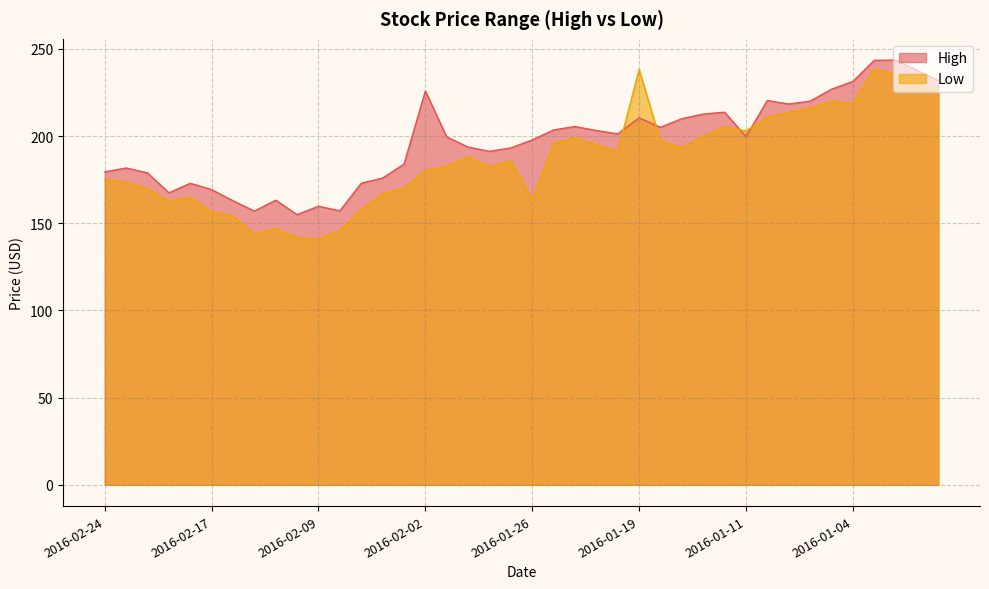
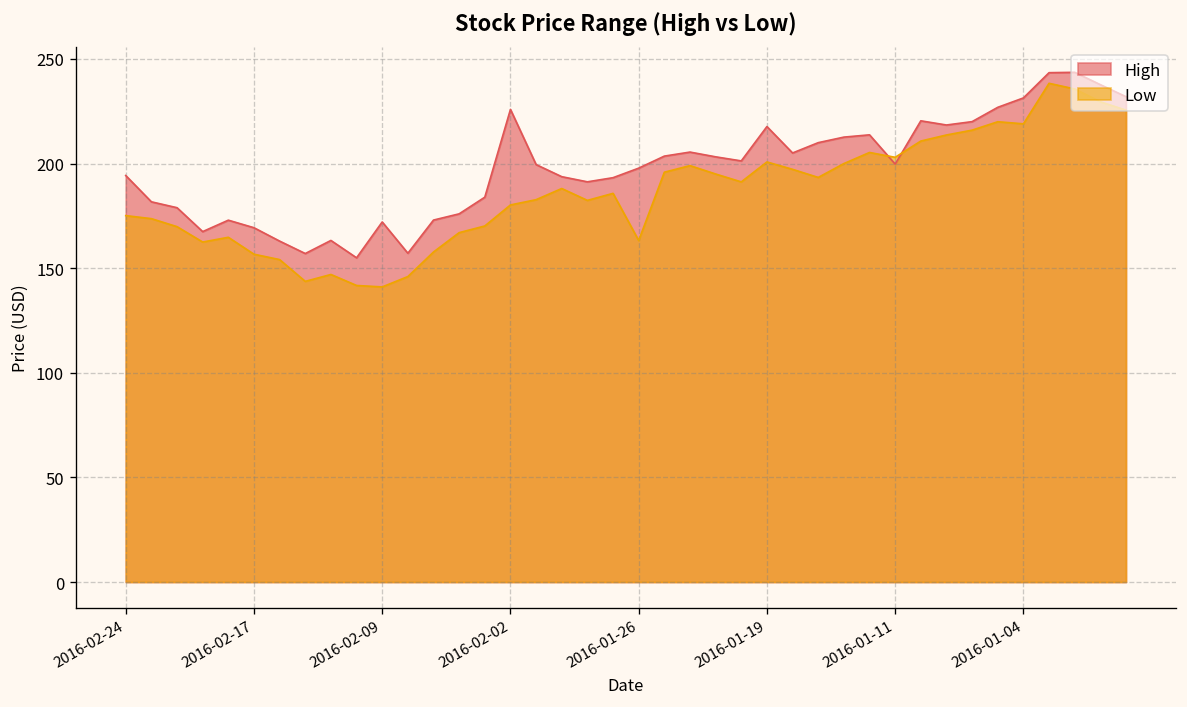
  {
    "High": {
-     "2016-02-24": 180,
+     "2016-02-24": 194,
      "2016-02-17": 169,
-     "2016-02-09": 160,
+     "2016-02-09": 172,
      "2016-02-02": 226,
      "2016-01-26": 198,
-     "2016-01-19": 210,
+     "2016-01-19": 218,
      "2016-01-11": 200,
      "2016-01-04": 231
    },
    "Low": {
      "2016-02-24": 175,
      "2016-02-17": 157,
      "2016-02-09": 141,
      "2016-02-02": 180,
      "2016-01-26": 163,
-     "2016-01-19": 238,
+     "2016-01-19": 201,
      "2016-01-11": 203,
      "2016-01-04": 219
    }
  }
